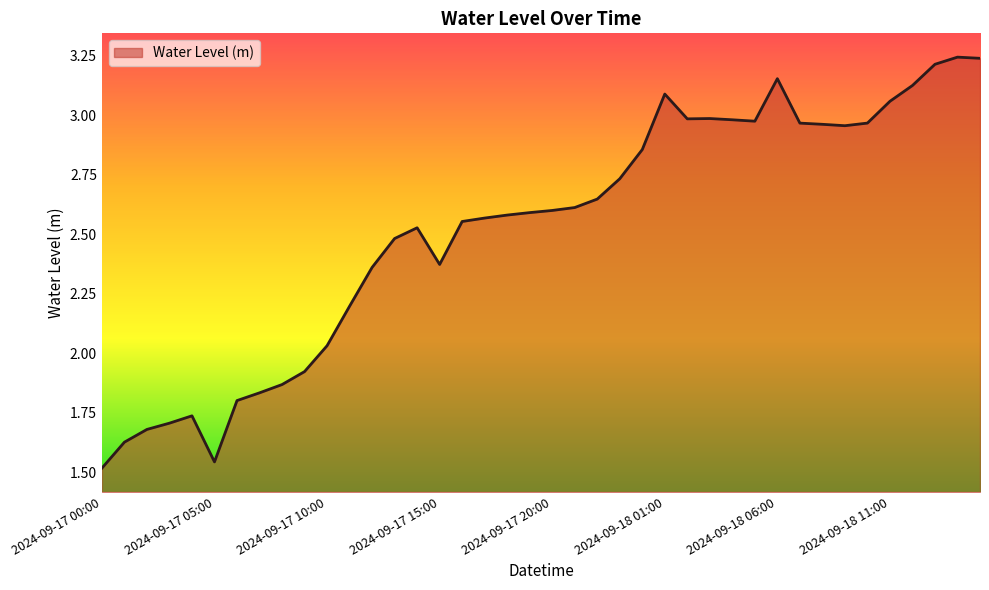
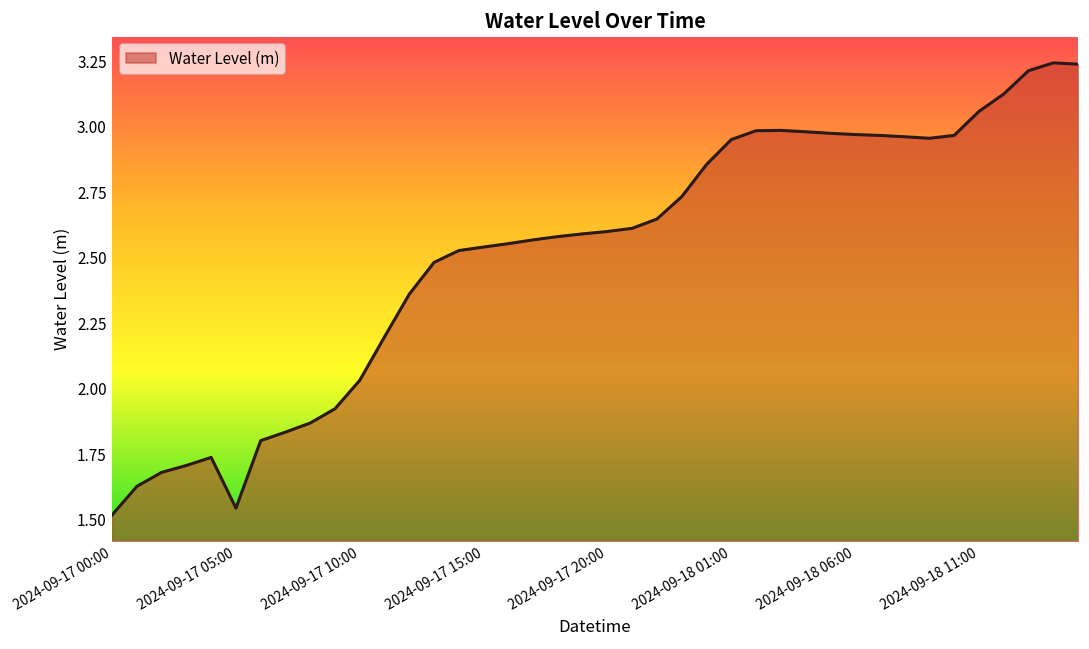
  {
    "2024-09-17 00:00": 1.52,
    "2024-09-17 05:00": 1.54,
    "2024-09-17 10:00": 2.03,
-   "2024-09-17 15:00": 2.37,
+   "2024-09-17 15:00": 2.54,
    "2024-09-17 20:00": 2.60,
-   "2024-09-18 01:00": 3.09,
-   "2024-09-18 06:00": 3.15,
+   "2024-09-18 01:00": 2.95,
+   "2024-09-18 06:00": 2.97,
    "2024-09-18 11:00": 3.06
  }
